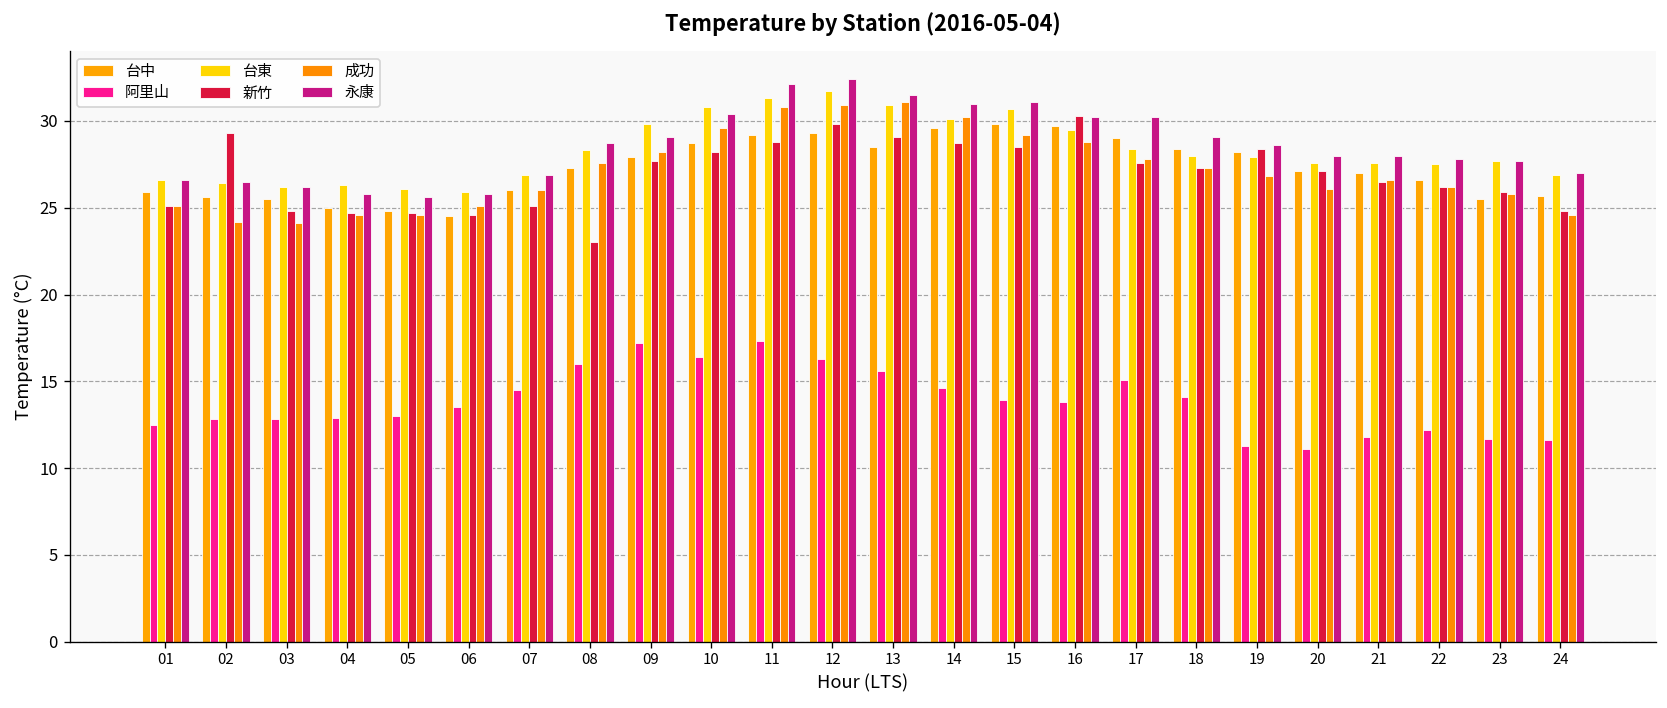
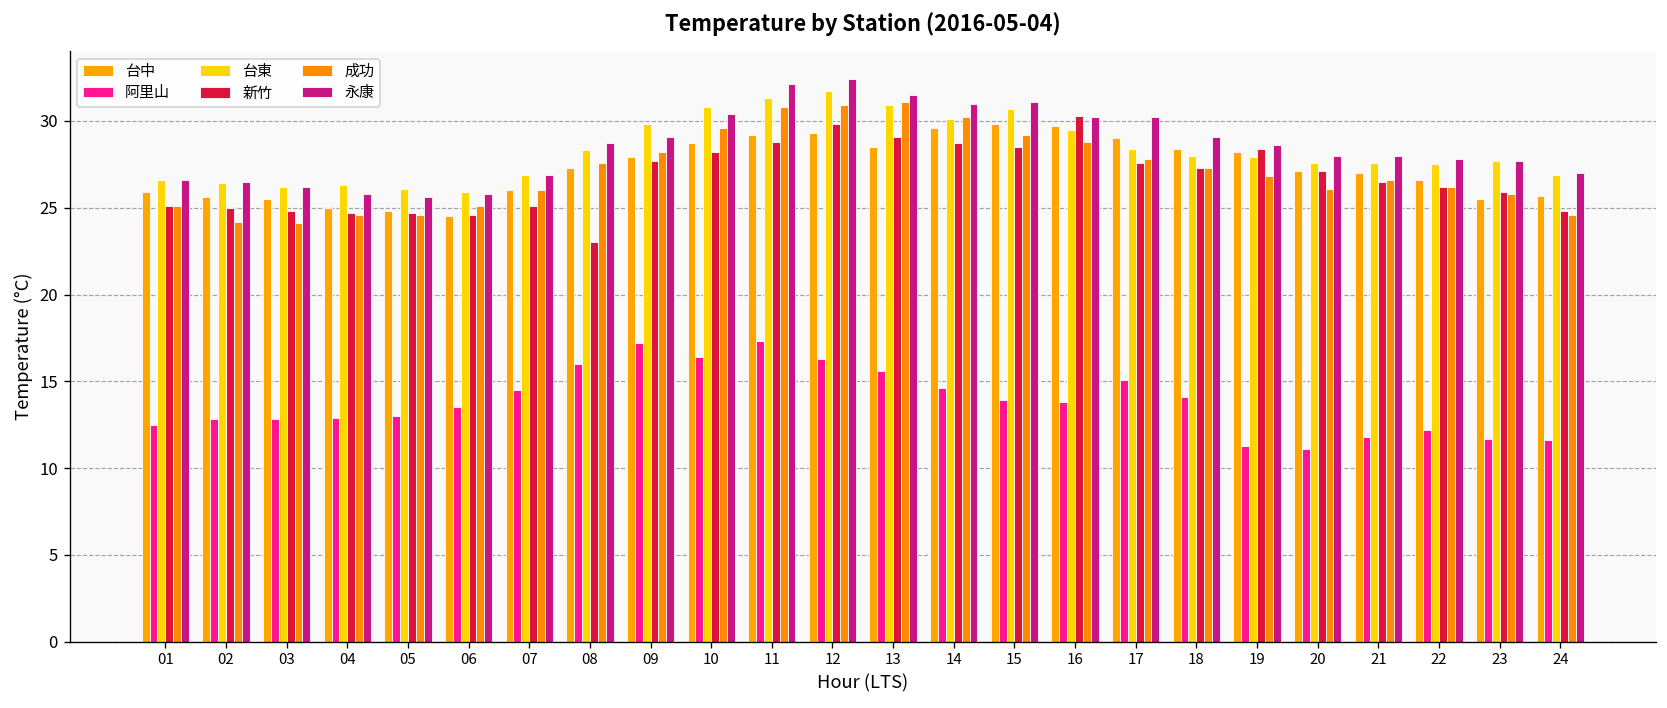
  {
    "新竹": {
      "01": 25.1,
-     "02": 29.3,
+     "02": 25.0,
      "03": 24.8,
      "04": 24.7,
      "05": 24.7,
      "06": 24.6,
      "07": 25.1,
      "08": 23.0,
      "09": 27.7,
      "10": 28.2,
      "11": 28.8,
      "12": 29.8,
      "13": 29.1,
      "14": 28.7,
      "15": 28.5,
      "16": 30.3,
      "17": 27.6,
      "18": 27.3,
      "19": 28.4,
      "20": 27.1,
      "21": 26.5,
      "22": 26.2,
      "23": 25.9,
      "24": 24.8
    }
  }
